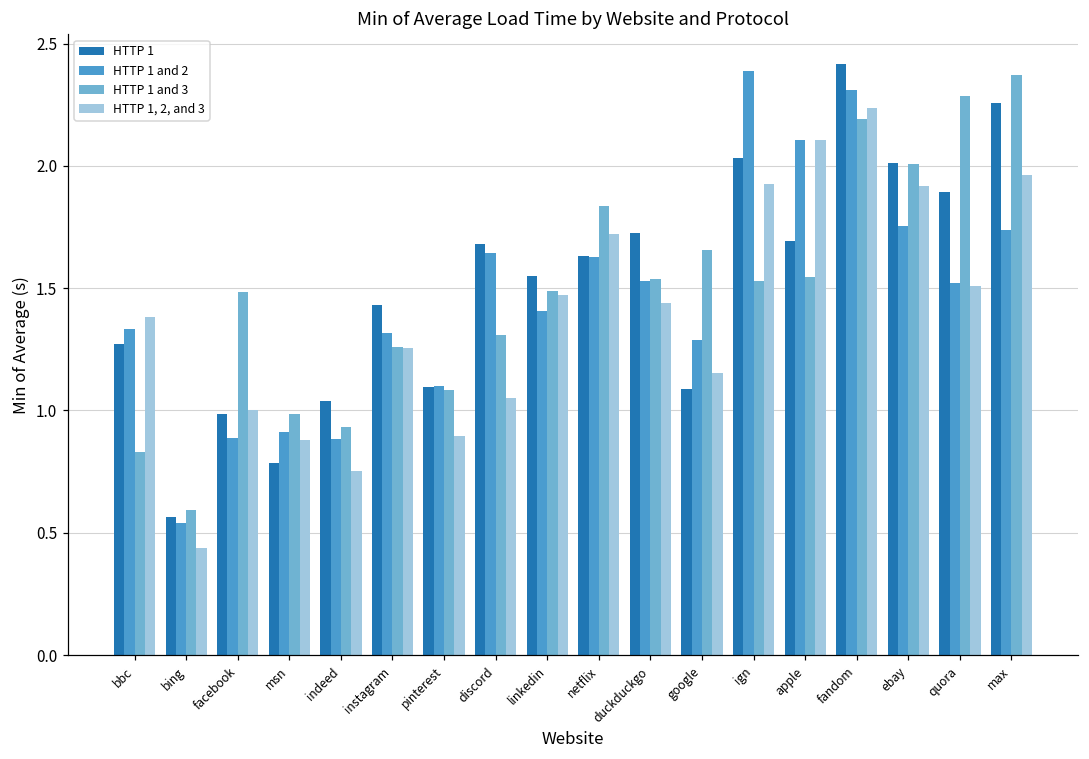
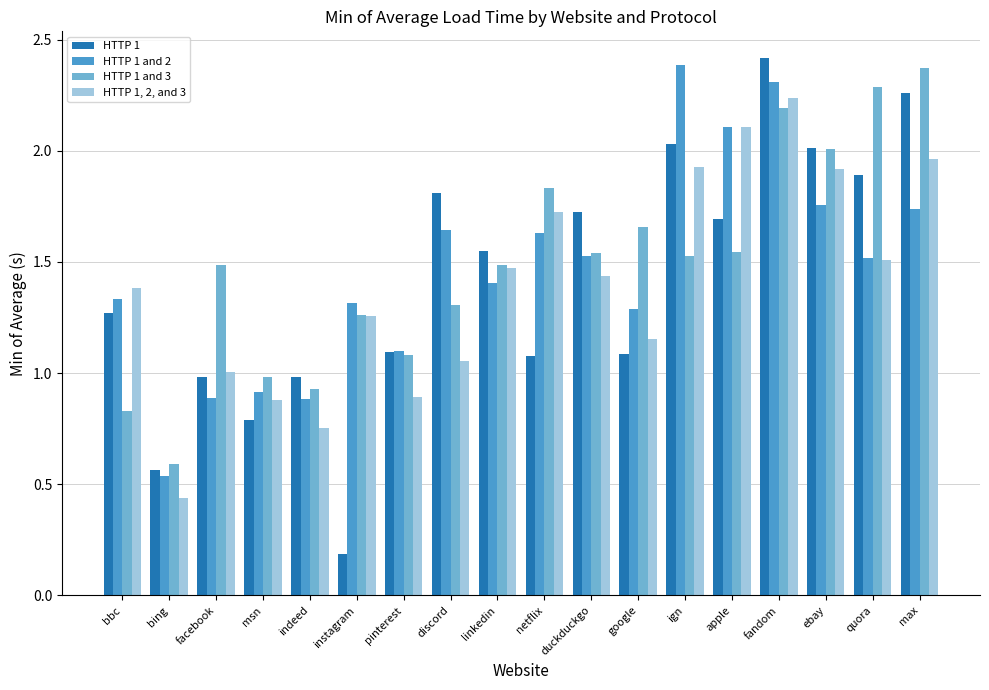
  {
    "HTTP 1": {
      "bbc": 1.27,
      "bing": 0.56,
      "facebook": 0.98,
      "msn": 0.79,
-     "indeed": 1.04,
-     "instagram": 1.43,
+     "indeed": 0.98,
+     "instagram": 0.19,
      "pinterest": 1.10,
-     "discord": 1.68,
+     "discord": 1.81,
      "linkedin": 1.55,
-     "netflix": 1.63,
+     "netflix": 1.07,
      "duckduckgo": 1.73,
      "google": 1.09,
      "ign": 2.03,
      "apple": 1.69,
      "fandom": 2.42,
      "ebay": 2.01,
      "quora": 1.89,
      "max": 2.26
    }
  }
